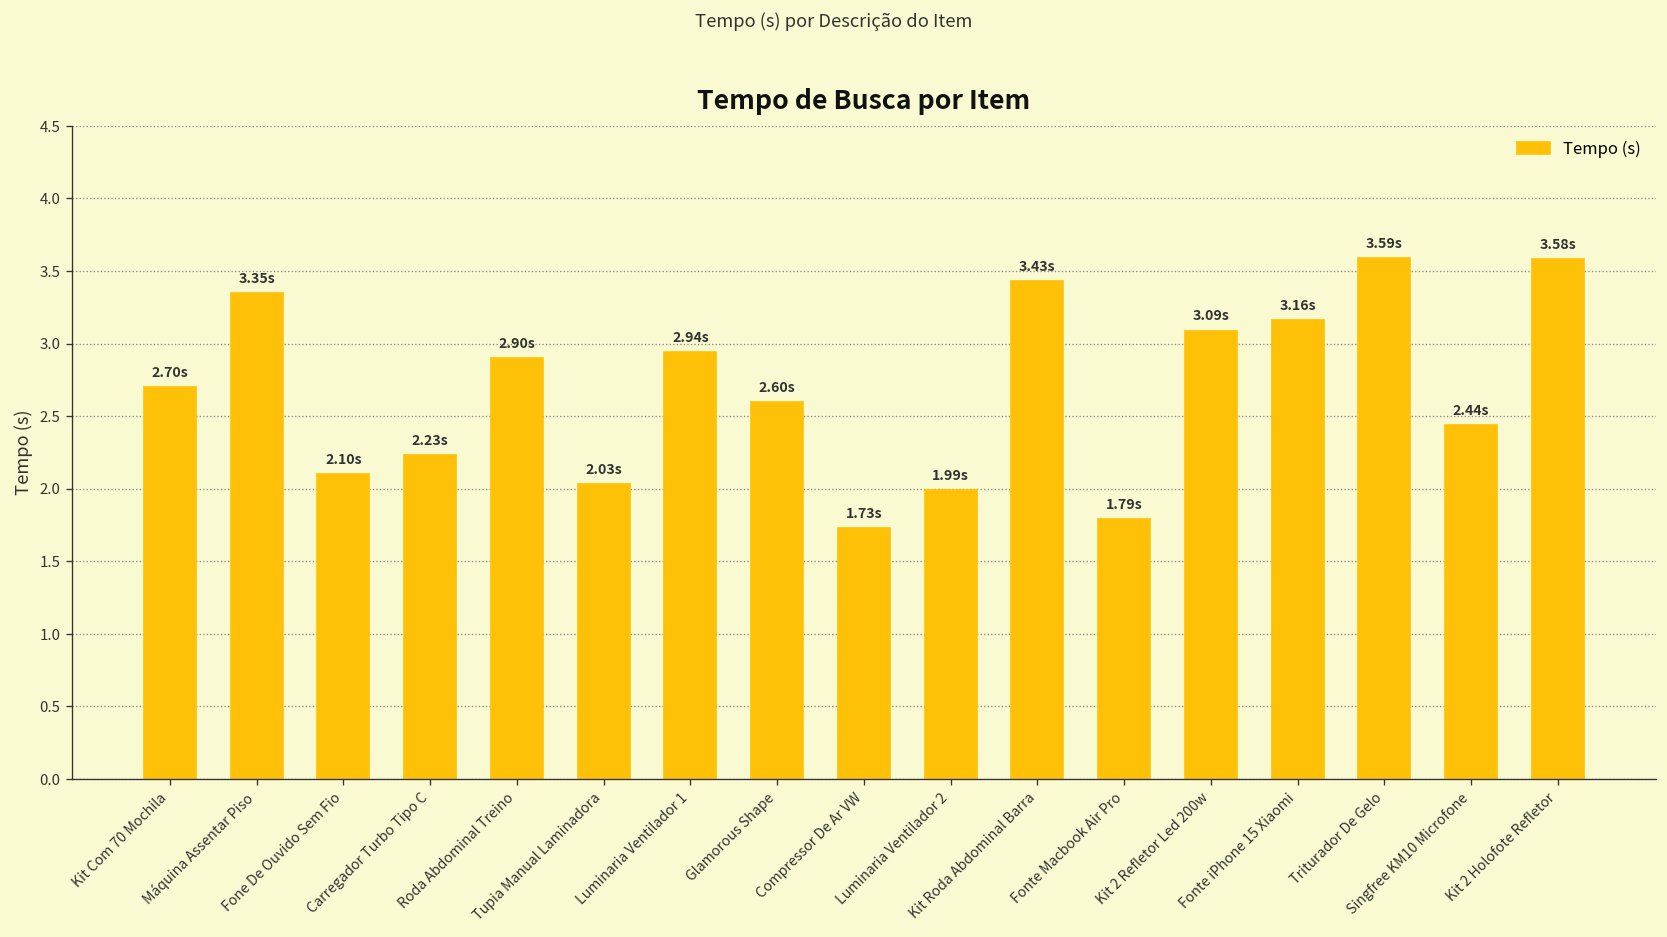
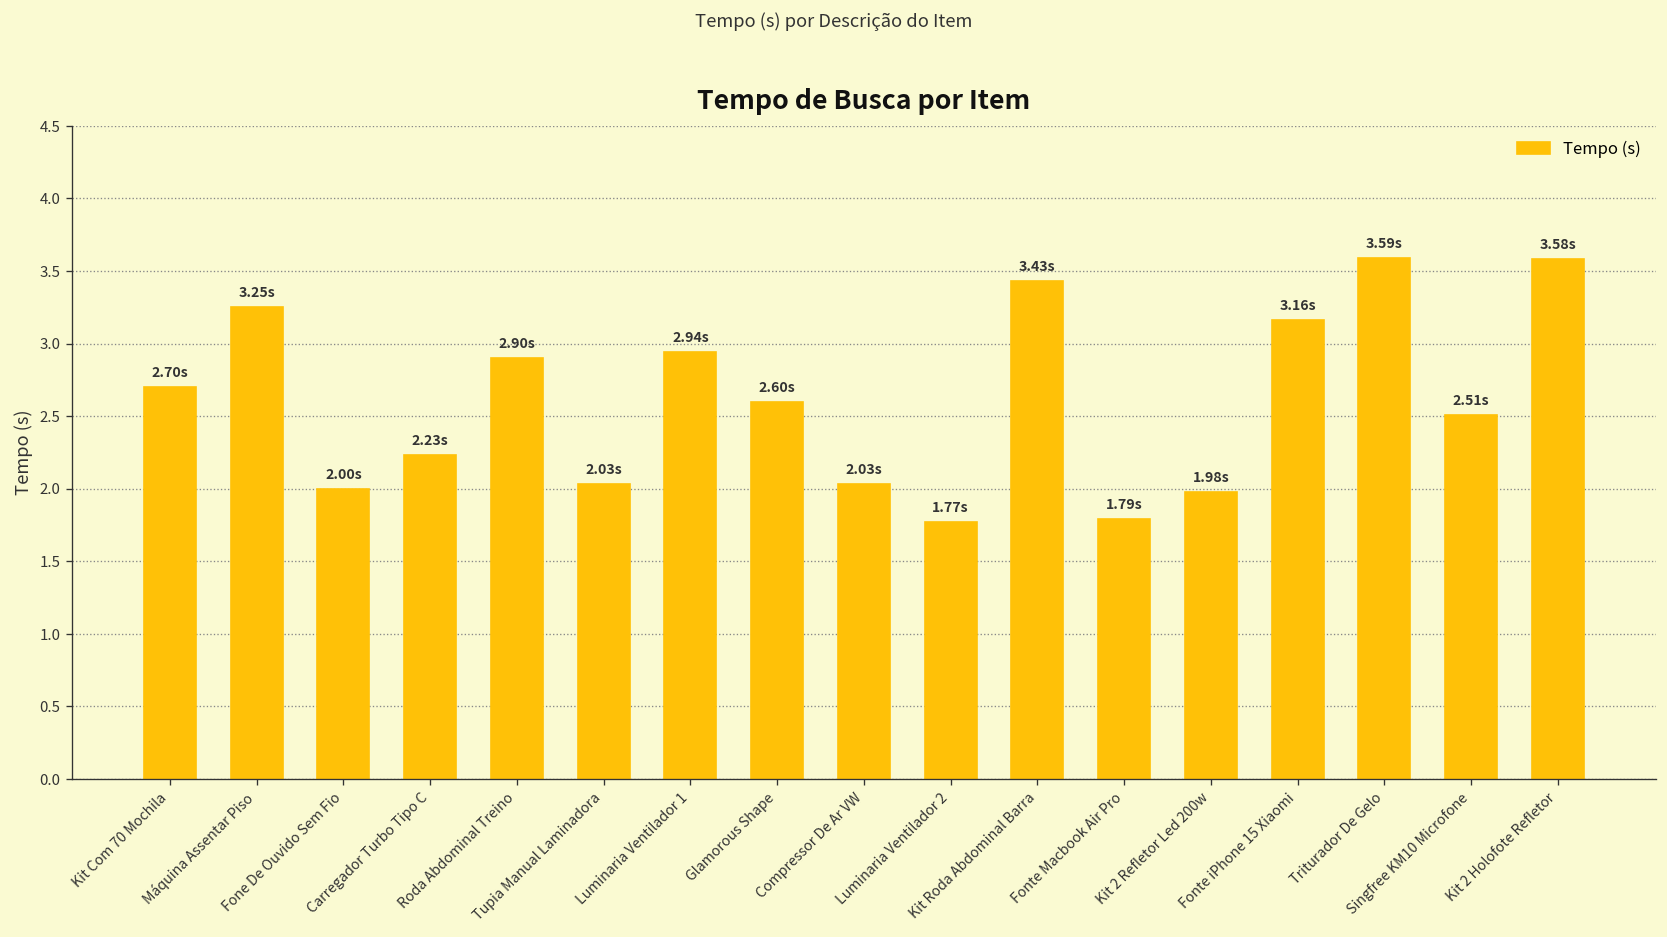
  {
    "Kit Com 70 Mochila": "2.70s",
-   "Máquina Assentar Piso": "3.35s",
-   "Fone De Ouvido Sem Fio": "2.10s",
+   "Máquina Assentar Piso": "3.25s",
+   "Fone De Ouvido Sem Fio": "2.00s",
    "Carregador Turbo Tipo C": "2.23s",
    "Roda Abdominal Treino": "2.90s",
    "Tupia Manual Laminadora": "2.03s",
    "Luminaria Ventilador 1": "2.94s",
    "Glamorous Shape": "2.60s",
-   "Compressor De Ar VW": "1.73s",
-   "Luminaria Ventilador 2": "1.99s",
+   "Compressor De Ar VW": "2.03s",
+   "Luminaria Ventilador 2": "1.77s",
    "Kit Roda Abdominal Barra": "3.43s",
    "Fonte Macbook Air Pro": "1.79s",
-   "Kit 2 Refletor Led 200w": "3.09s",
+   "Kit 2 Refletor Led 200w": "1.98s",
    "Fonte iPhone 15 Xiaomi": "3.16s",
    "Triturador De Gelo": "3.59s",
-   "Singfree KM10 Microfone": "2.44s",
+   "Singfree KM10 Microfone": "2.51s",
    "Kit 2 Holofote Refletor": "3.58s"
  }
